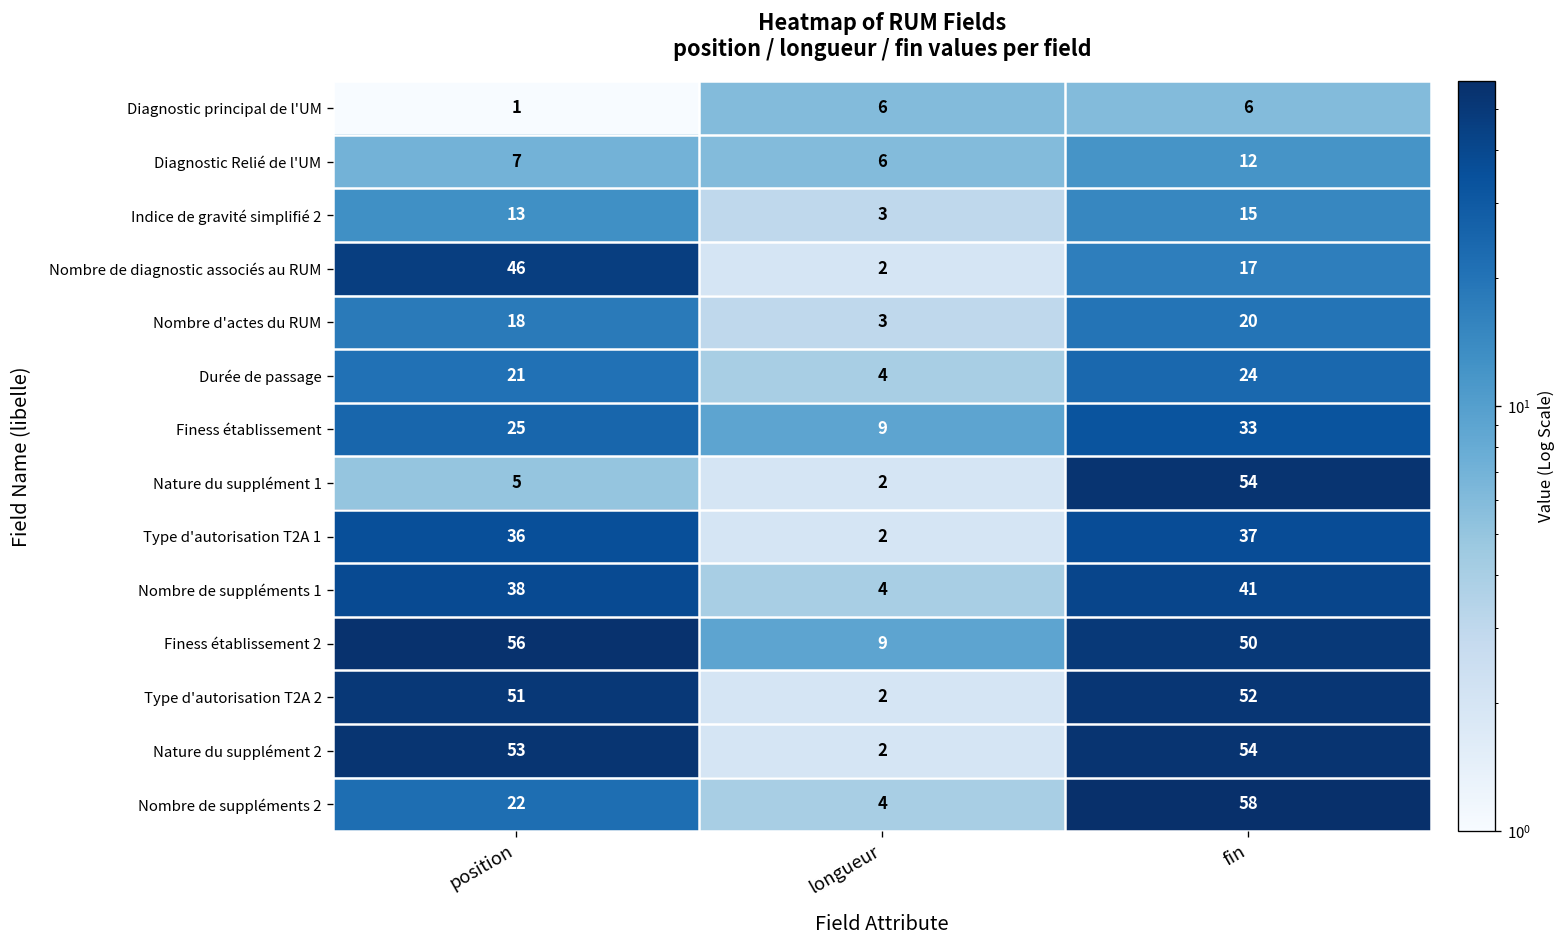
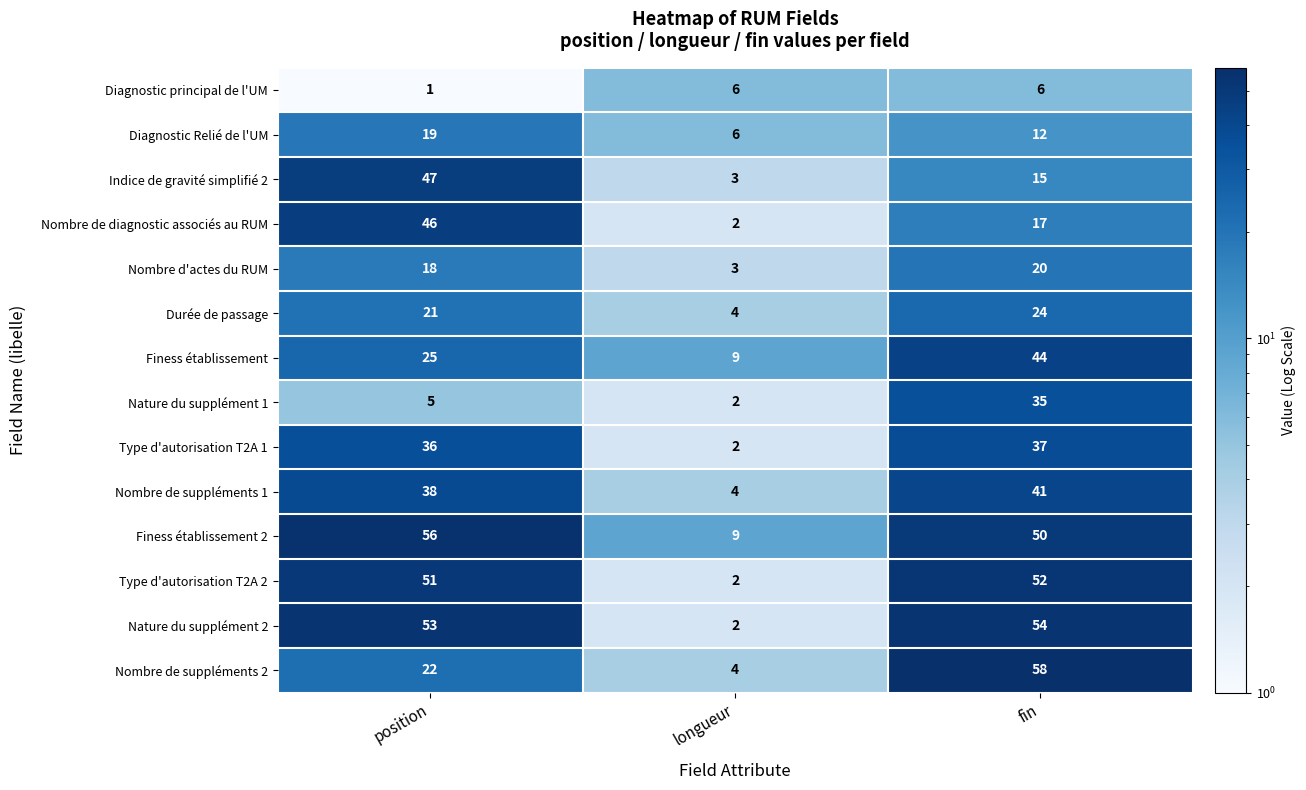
  {
    "Diagnostic principal de l'UM": {
      "position": 1,
      "longueur": 6,
      "fin": 6
    },
    "Diagnostic Relié de l'UM": {
-     "position": 7,
+     "position": 19,
      "longueur": 6,
      "fin": 12
    },
    "Indice de gravité simplifié 2": {
-     "position": 13,
+     "position": 47,
      "longueur": 3,
      "fin": 15
    },
    "Nombre de diagnostic associés au RUM": {
      "position": 46,
      "longueur": 2,
      "fin": 17
    },
    "Nombre d'actes du RUM": {
      "position": 18,
      "longueur": 3,
      "fin": 20
    },
    "Durée de passage": {
      "position": 21,
      "longueur": 4,
      "fin": 24
    },
    "Finess établissement": {
      "position": 25,
      "longueur": 9,
-     "fin": 33
+     "fin": 44
    },
    "Nature du supplément 1": {
      "position": 5,
      "longueur": 2,
-     "fin": 54
+     "fin": 35
    },
    "Type d'autorisation T2A 1": {
      "position": 36,
      "longueur": 2,
      "fin": 37
    },
    "Nombre de suppléments 1": {
      "position": 38,
      "longueur": 4,
      "fin": 41
    },
    "Finess établissement 2": {
      "position": 56,
      "longueur": 9,
      "fin": 50
    },
    "Type d'autorisation T2A 2": {
      "position": 51,
      "longueur": 2,
      "fin": 52
    },
    "Nature du supplément 2": {
      "position": 53,
      "longueur": 2,
      "fin": 54
    },
    "Nombre de suppléments 2": {
      "position": 22,
      "longueur": 4,
      "fin": 58
    }
  }
